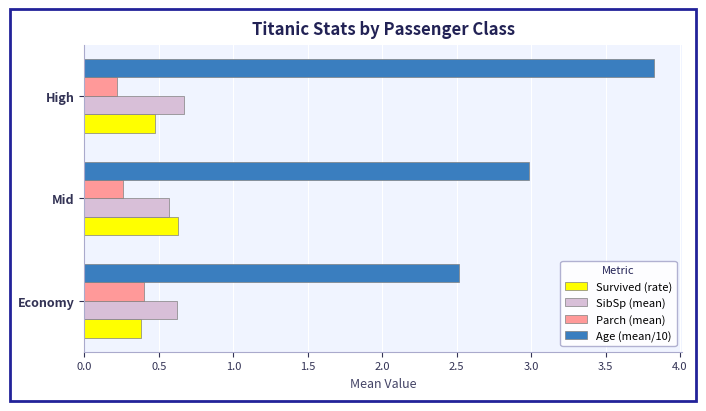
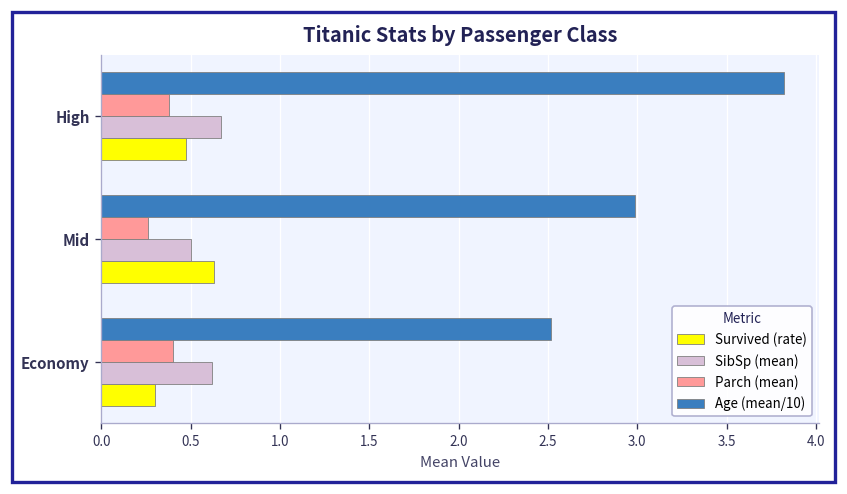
  {
    "Survived (rate)": {
      "High": 0.47,
      "Mid": 0.63,
-     "Economy": 0.38
+     "Economy": 0.30
    },
    "SibSp (mean)": {
      "High": 0.67,
-     "Mid": 0.57,
+     "Mid": 0.50,
      "Economy": 0.62
    },
    "Parch (mean)": {
-     "High": 0.22,
+     "High": 0.38,
      "Mid": 0.26,
      "Economy": 0.40
    },
    "Age (mean/10)": {
      "High": 3.82,
      "Mid": 2.99,
      "Economy": 2.51
    }
  }
